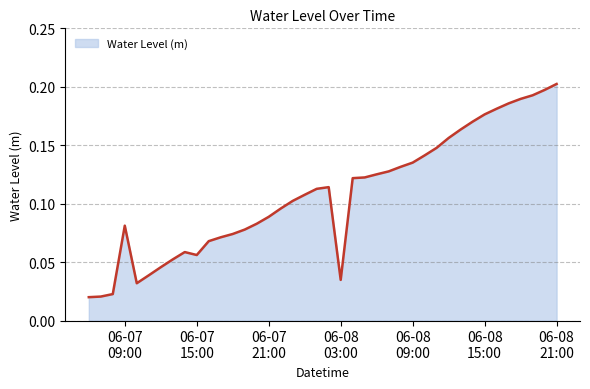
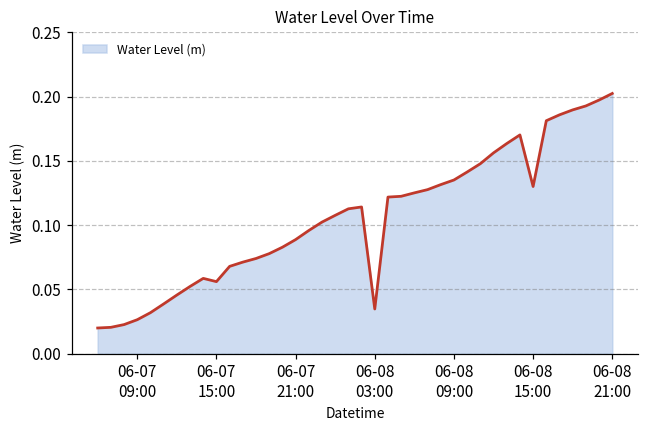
  {
-   "06-07 09:00": 0.081,
+   "06-07 09:00": 0.026,
    "06-07 15:00": 0.056,
    "06-07 21:00": 0.089,
    "06-08 03:00": 0.035,
    "06-08 09:00": 0.135,
-   "06-08 15:00": 0.176,
+   "06-08 15:00": 0.130,
    "06-08 21:00": 0.202
  }
